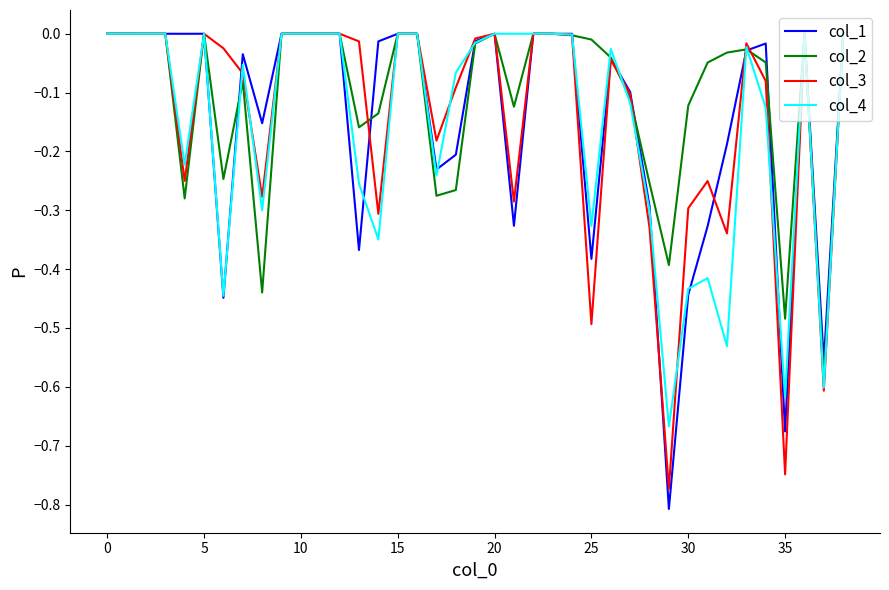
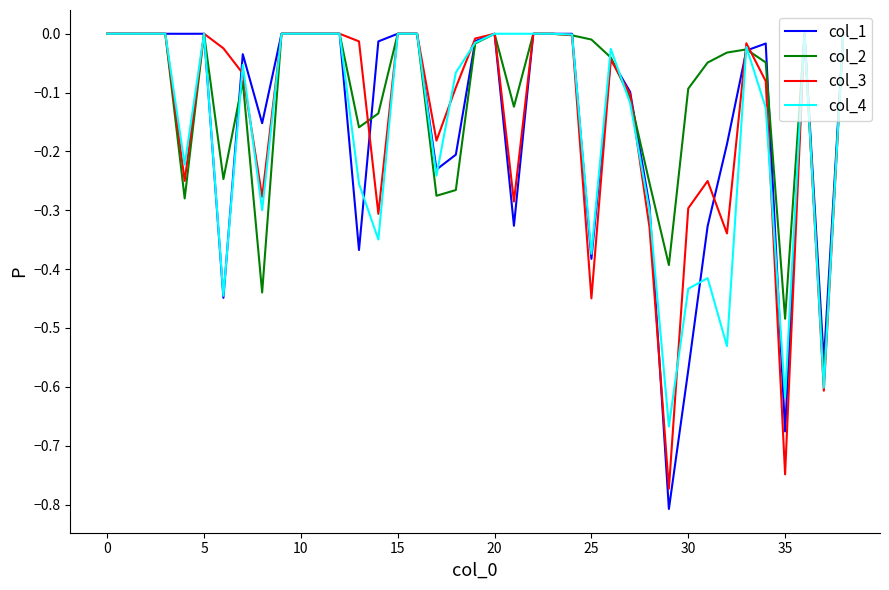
  {
    "col_1": {
      "25": -0.38,
-     "30": -0.44,
+     "30": -0.57,
      "35": -0.68
    },
    "col_2": {
      "25": -0.01,
-     "30": -0.12,
+     "30": -0.09,
      "35": -0.48
    },
    "col_3": {
-     "25": -0.49,
+     "25": -0.45,
      "30": -0.30,
      "35": -0.75
    },
    "col_4": {
-     "25": -0.33,
+     "25": -0.37,
      "30": -0.43,
      "35": -0.62
    }
  }
